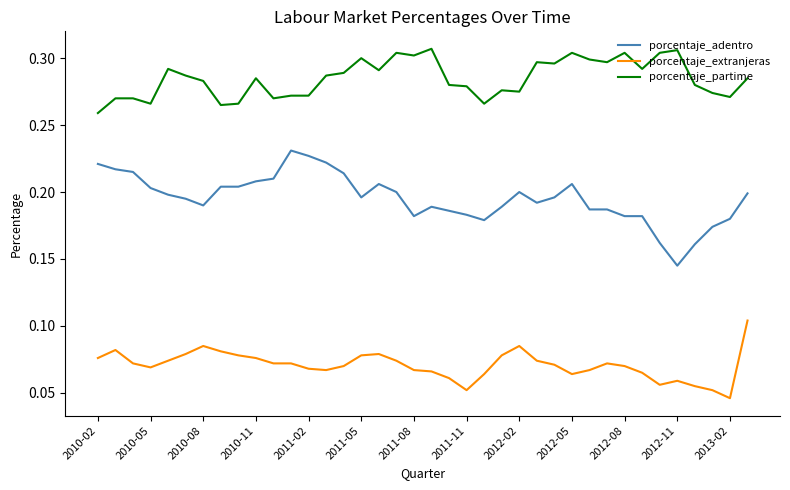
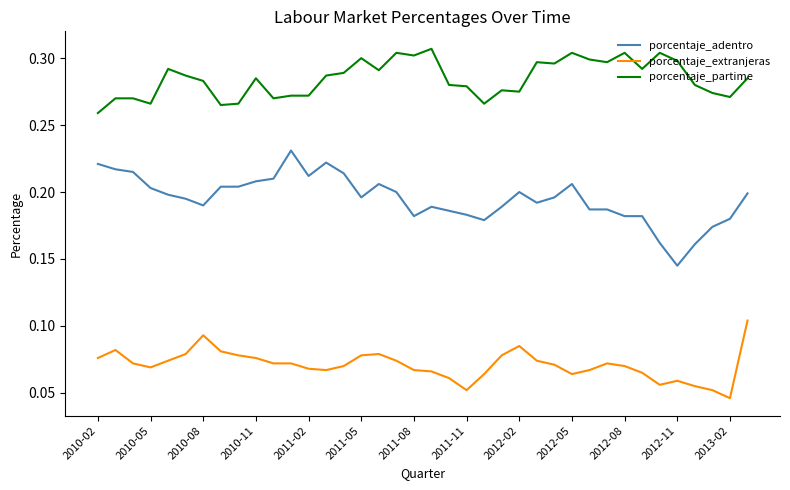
  {
    "porcentaje_adentro": {
      "2010-02": 0.221,
      "2010-05": 0.203,
      "2010-08": 0.190,
      "2010-11": 0.208,
-     "2011-02": 0.227,
+     "2011-02": 0.212,
      "2011-05": 0.196,
      "2011-08": 0.182,
      "2011-11": 0.183,
      "2012-02": 0.200,
      "2012-05": 0.206,
      "2012-08": 0.182,
      "2012-11": 0.145,
      "2013-02": 0.180
    },
    "porcentaje_extranjeras": {
      "2010-02": 0.076,
      "2010-05": 0.069,
-     "2010-08": 0.085,
+     "2010-08": 0.093,
      "2010-11": 0.076,
      "2011-02": 0.068,
      "2011-05": 0.078,
      "2011-08": 0.067,
      "2011-11": 0.052,
      "2012-02": 0.085,
      "2012-05": 0.064,
      "2012-08": 0.070,
      "2012-11": 0.059,
      "2013-02": 0.046
    },
    "porcentaje_partime": {
      "2010-02": 0.259,
      "2010-05": 0.266,
      "2010-08": 0.283,
      "2010-11": 0.285,
      "2011-02": 0.272,
      "2011-05": 0.300,
      "2011-08": 0.302,
      "2011-11": 0.279,
      "2012-02": 0.275,
      "2012-05": 0.304,
      "2012-08": 0.304,
-     "2012-11": 0.306,
+     "2012-11": 0.298,
      "2013-02": 0.271
    }
  }
